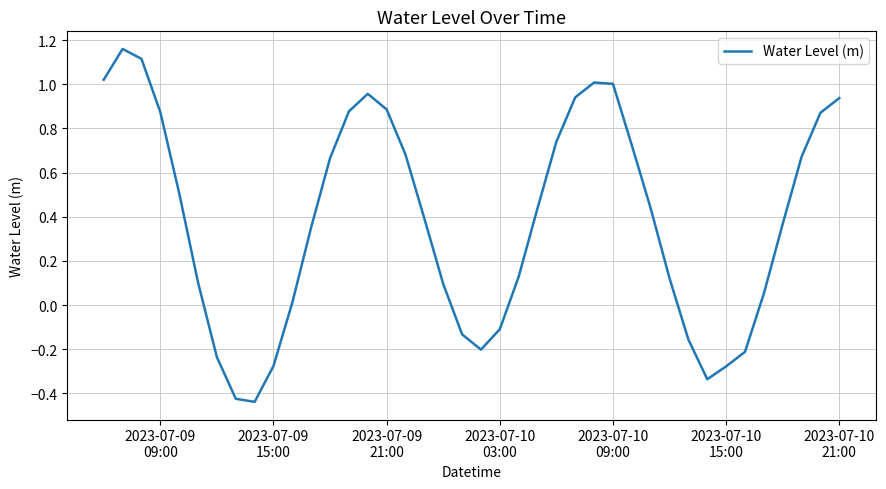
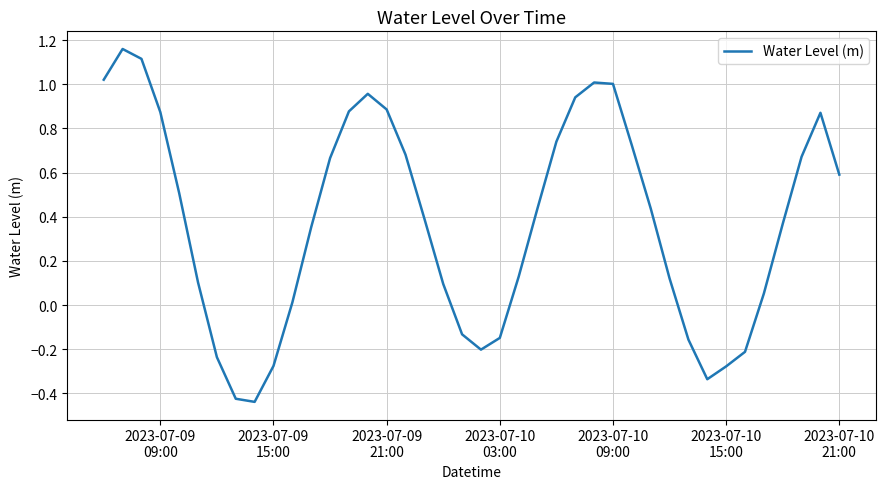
  {
    "2023-07-09 09:00": 0.87,
    "2023-07-09 15:00": -0.28,
    "2023-07-09 21:00": 0.89,
-   "2023-07-10 03:00": -0.11,
+   "2023-07-10 03:00": -0.15,
    "2023-07-10 09:00": 1.00,
    "2023-07-10 15:00": -0.28,
-   "2023-07-10 21:00": 0.94
+   "2023-07-10 21:00": 0.59
  }
